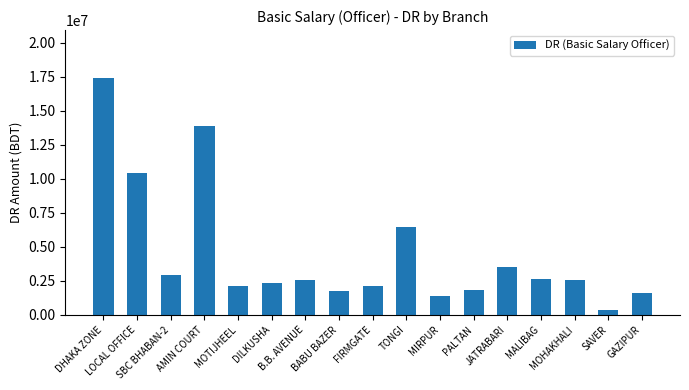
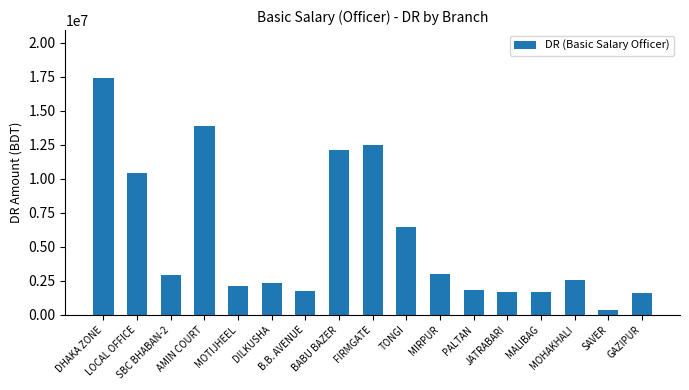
  {
    "DHAKA ZONE": 17400000,
    "LOCAL OFFICE": 10500000,
    "SBC BHABAN-2": 3000000,
    "AMIN COURT": 13900000,
    "MOTIJHEEL": 2100000,
    "DILKUSHA": 2300000,
-   "B.B. AVENUE": 2500000,
-   "BABU BAZER": 1700000,
-   "FIRMGATE": 2100000,
+   "B.B. AVENUE": 1800000,
+   "BABU BAZER": 12100000,
+   "FIRMGATE": 12500000,
    "TONGI": 6400000,
-   "MIRPUR": 1400000,
+   "MIRPUR": 3000000,
    "PALTAN": 1800000,
-   "JATRABARI": 3600000,
-   "MALIBAG": 2600000,
+   "JATRABARI": 1700000,
+   "MALIBAG": 1700000,
    "MOHAKHALI": 2600000,
    "SAVER": 400000,
    "GAZIPUR": 1600000
  }
